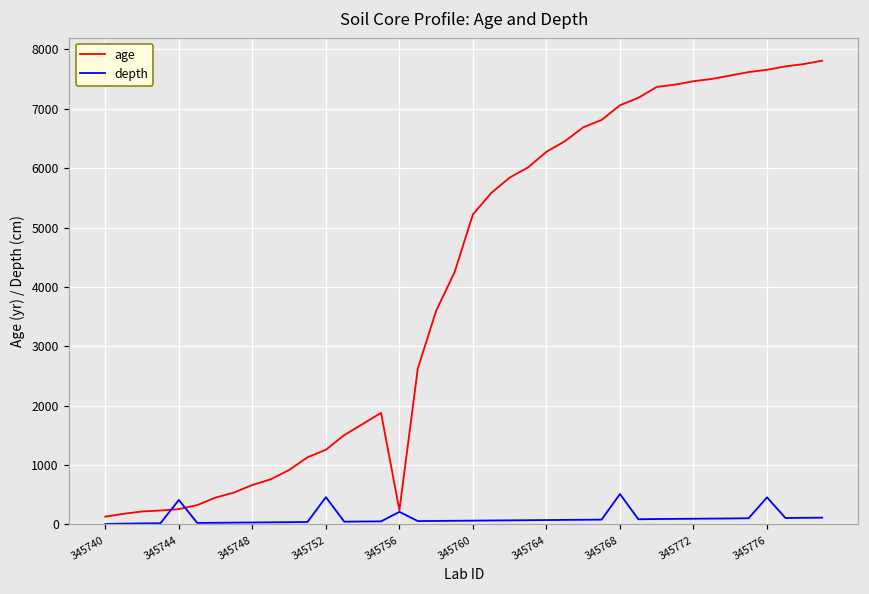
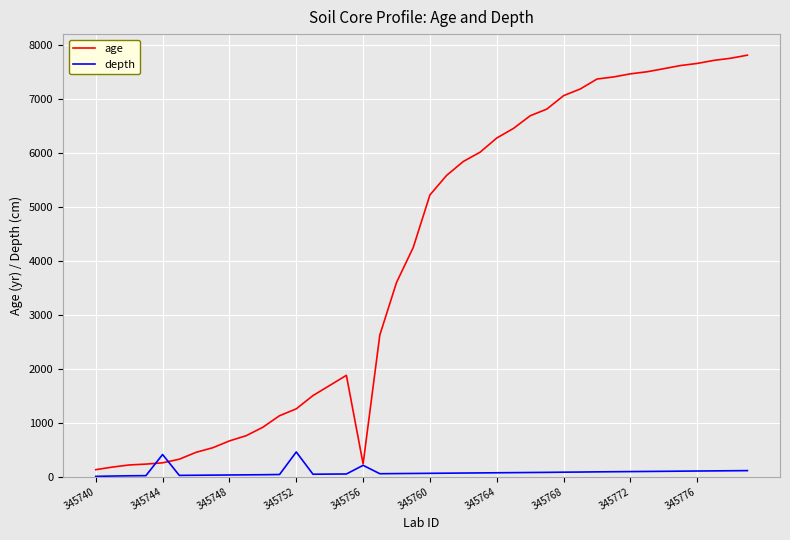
  {
    "age": {
      "345740": 100,
      "345744": 300,
      "345748": 700,
      "345752": 1300,
      "345760": 5200,
      "345764": 6300,
      "345768": 7100,
      "345772": 7500,
      "345776": 7700
    },
    "depth": {
      "345740": 0,
      "345744": 400,
      "345748": 0,
      "345752": 500,
      "345760": 100,
      "345764": 100,
-     "345768": 500,
+     "345768": 100,
      "345772": 100,
-     "345776": 500
+     "345776": 100
    }
  }
